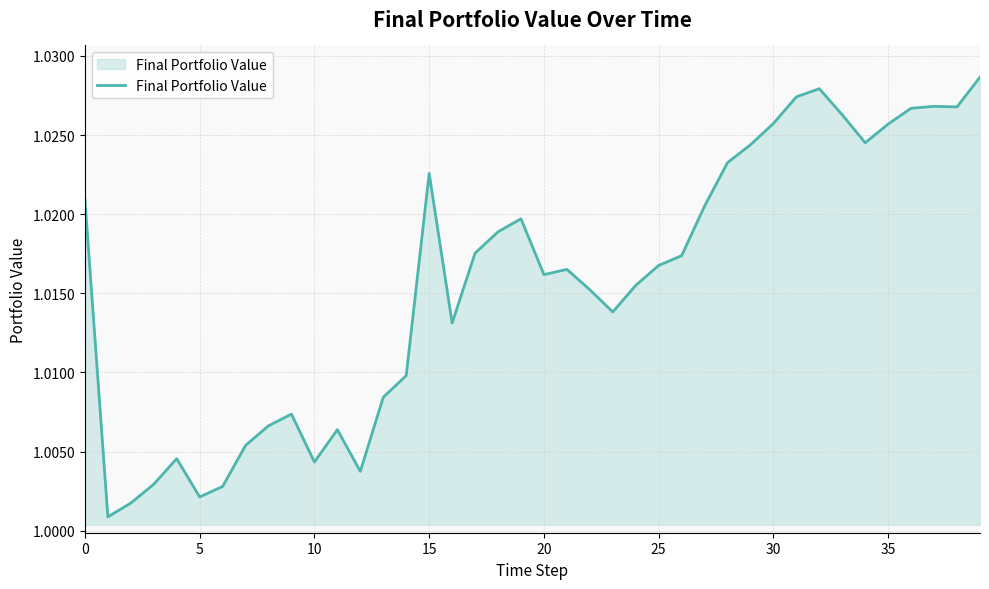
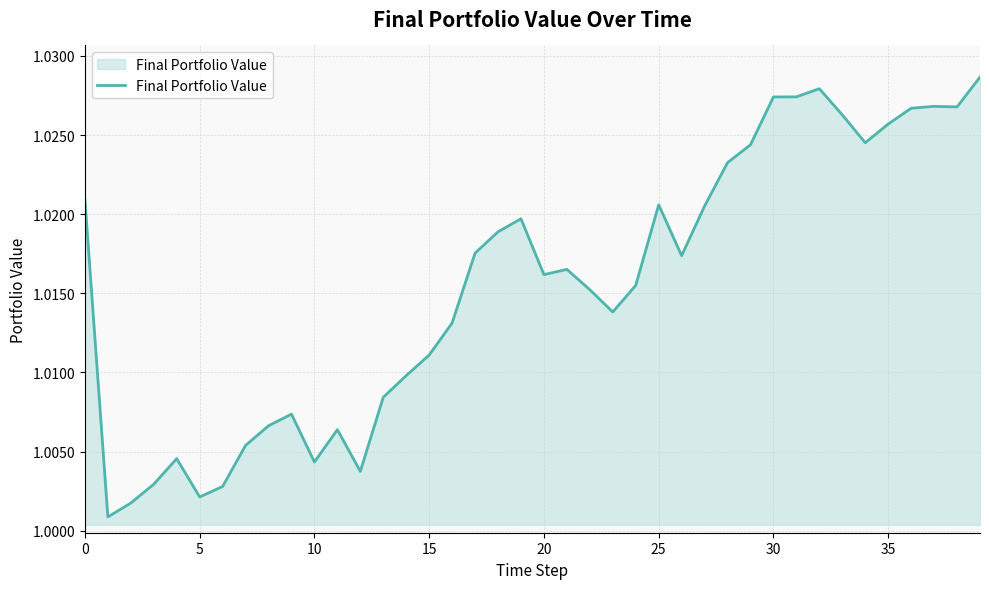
  {
    "0": 1.0209,
    "5": 1.0021,
    "10": 1.0043,
-   "15": 1.0226,
+   "15": 1.0111,
    "20": 1.0162,
-   "25": 1.0168,
-   "30": 1.0257,
+   "25": 1.0206,
+   "30": 1.0274,
    "35": 1.0257
  }
